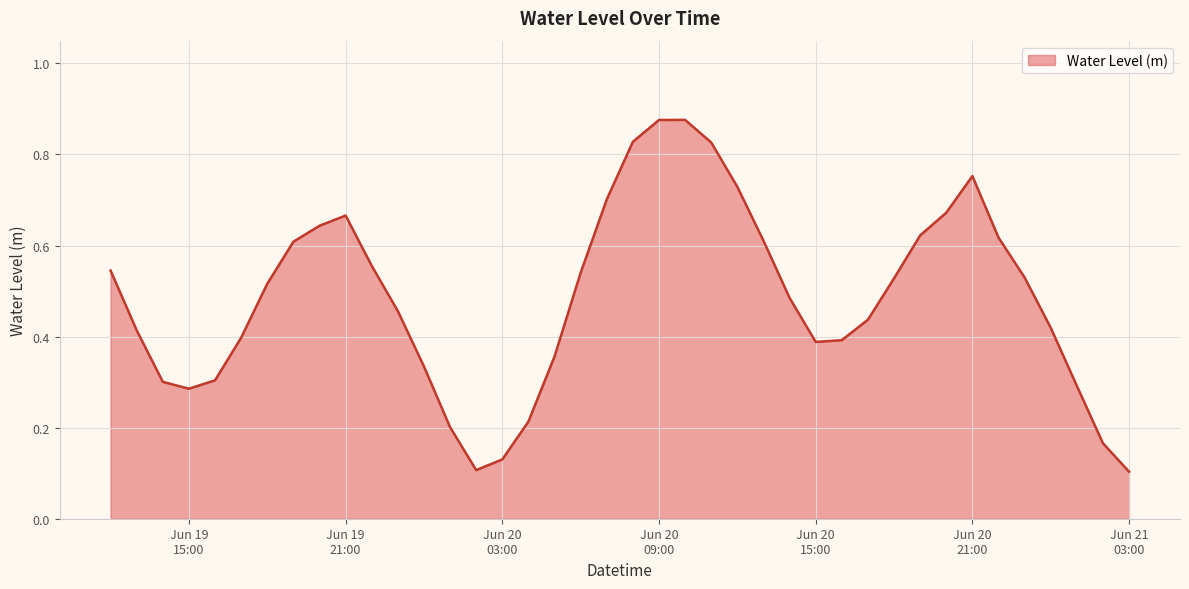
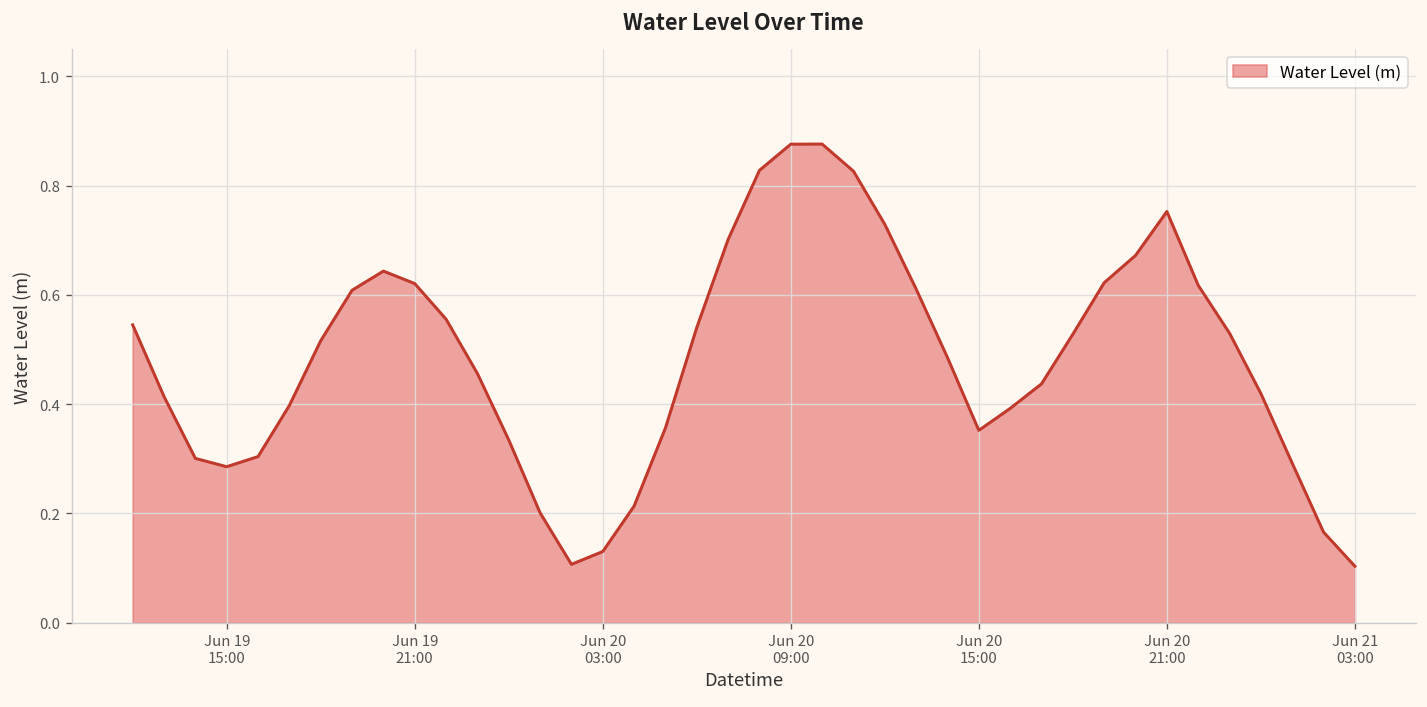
  {
    "Jun 19 15:00": 0.29,
-   "Jun 19 21:00": 0.67,
+   "Jun 19 21:00": 0.62,
    "Jun 20 03:00": 0.13,
    "Jun 20 09:00": 0.88,
-   "Jun 20 15:00": 0.39,
+   "Jun 20 15:00": 0.35,
    "Jun 20 21:00": 0.75,
    "Jun 21 03:00": 0.10
  }
